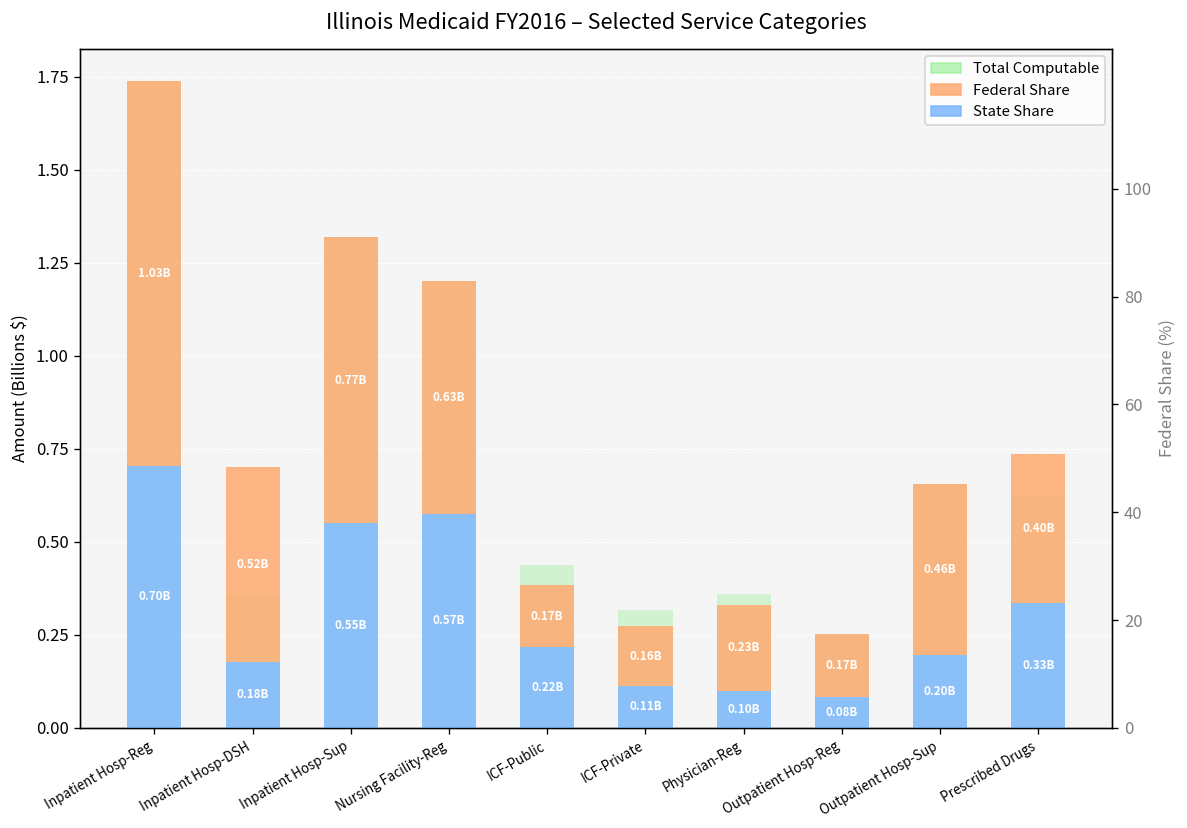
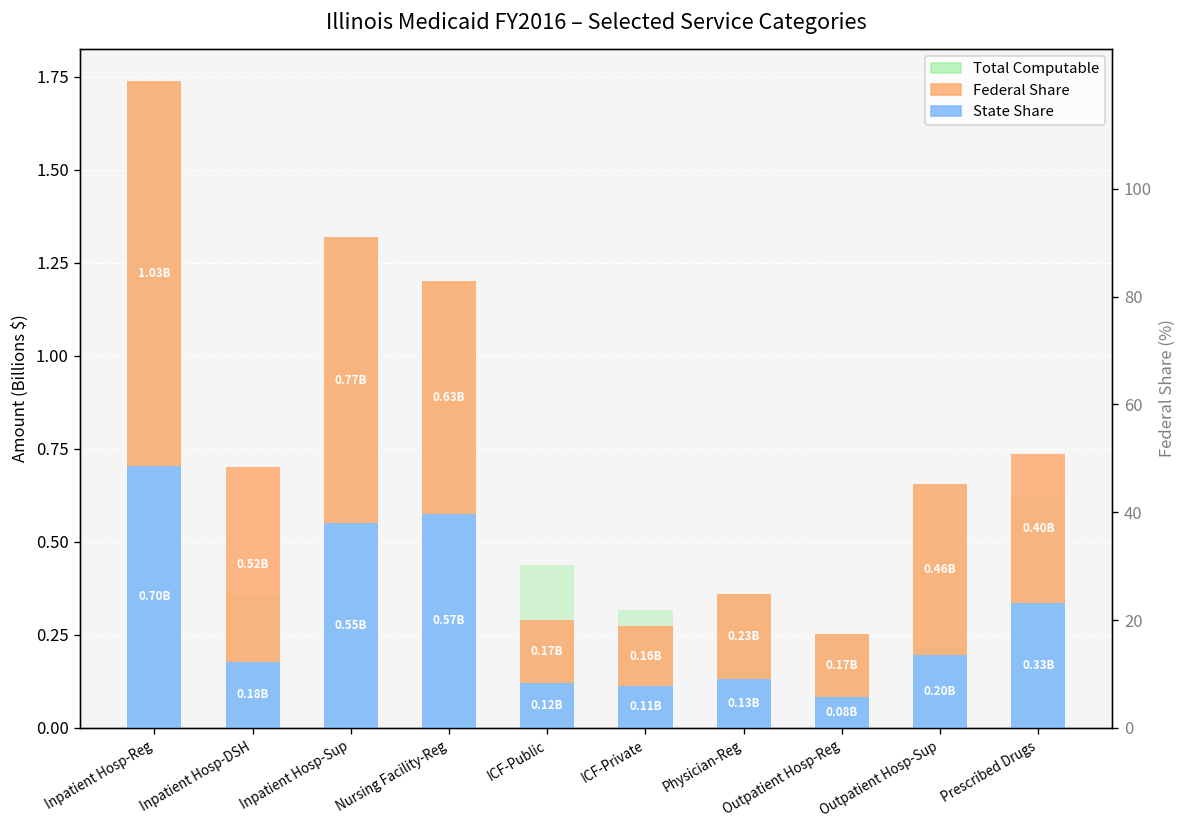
  {
    "State Share": {
-     "ICF-Public": "0.22B",
-     "Physician-Reg": "0.10B"
+     "ICF-Public": "0.12B",
+     "Physician-Reg": "0.13B"
    },
    "Federal Share": {
      "Inpatient Hosp-Reg": "1.03B",
      "Inpatient Hosp-DSH": "0.52B",
      "Inpatient Hosp-Sup": "0.77B",
      "Nursing Facility-Reg": "0.63B",
      "Outpatient Hosp-Reg": "0.17B",
      "Outpatient Hosp-Sup": "0.46B",
      "Prescribed Drugs": "0.40B"
    }
  }
